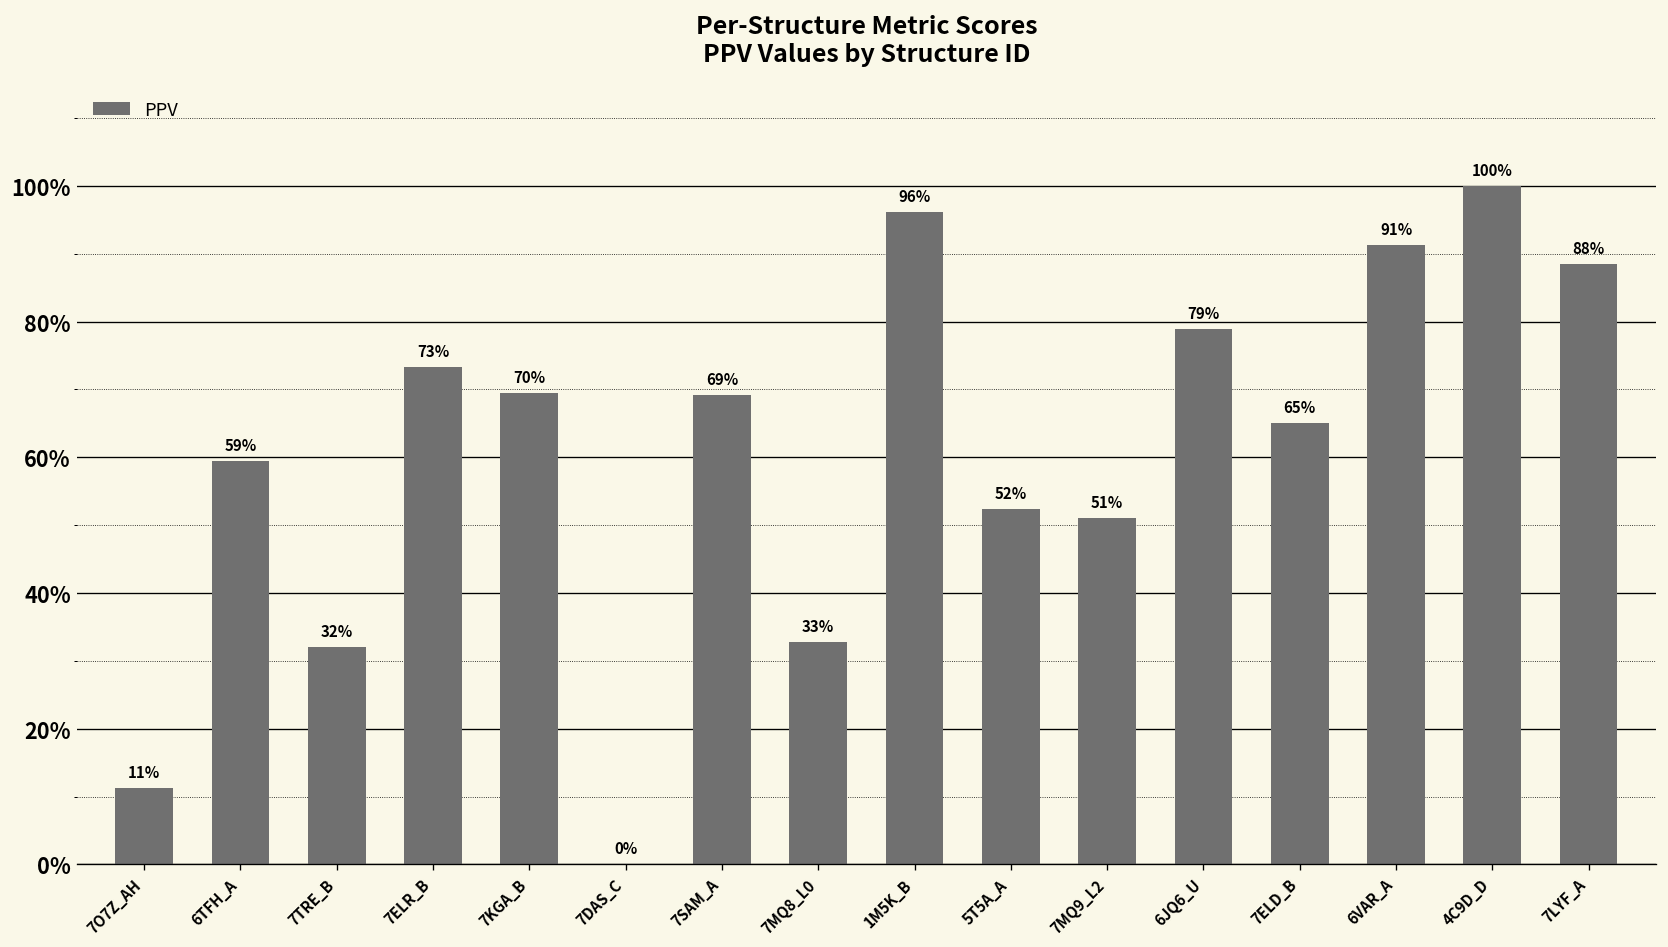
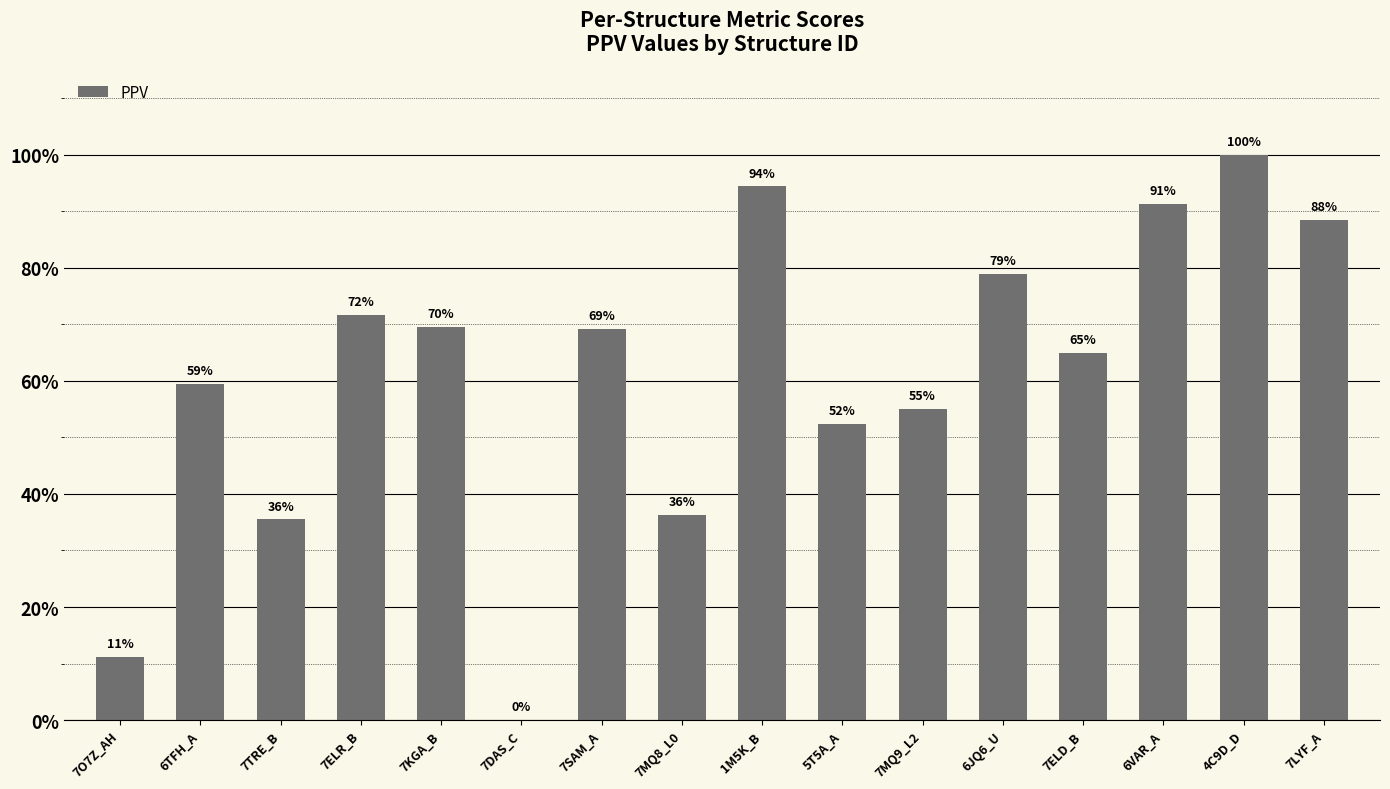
  {
    "7O7Z_AH": "11%",
    "6TFH_A": "59%",
-   "7TRE_B": "32%",
-   "7ELR_B": "73%",
+   "7TRE_B": "36%",
+   "7ELR_B": "72%",
    "7KGA_B": "70%",
    "7DAS_C": "0%",
    "7SAM_A": "69%",
-   "7MQ8_L0": "33%",
-   "1M5K_B": "96%",
+   "7MQ8_L0": "36%",
+   "1M5K_B": "94%",
    "5T5A_A": "52%",
-   "7MQ9_L2": "51%",
+   "7MQ9_L2": "55%",
    "6JQ6_U": "79%",
    "7ELD_B": "65%",
    "6VAR_A": "91%",
    "4C9D_D": "100%",
    "7LYF_A": "88%"
  }
